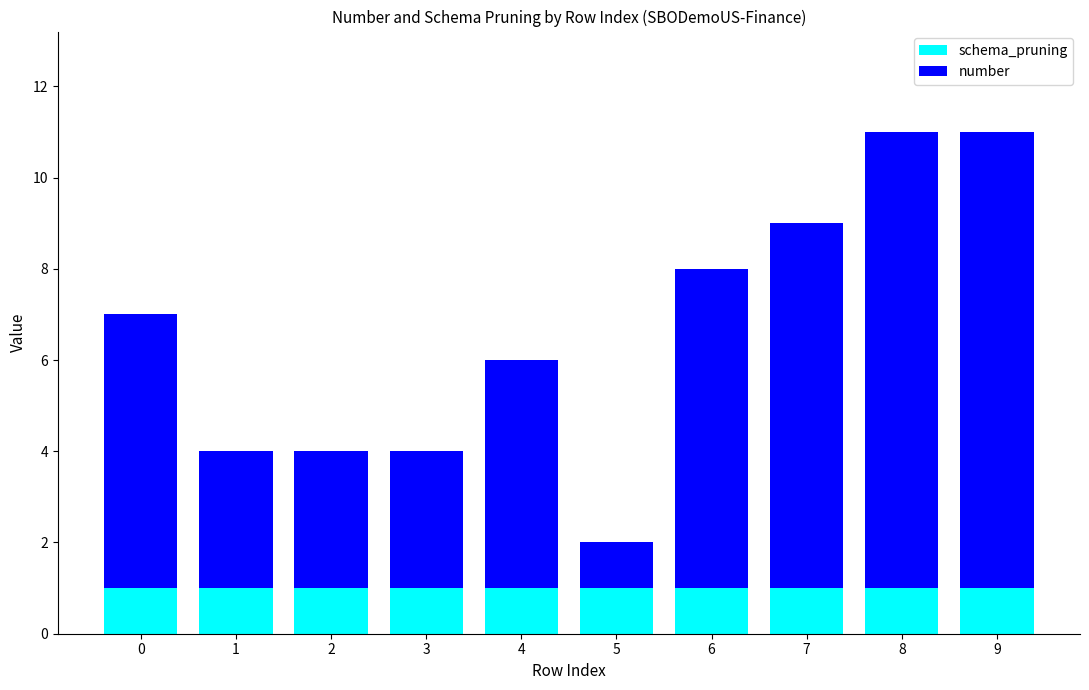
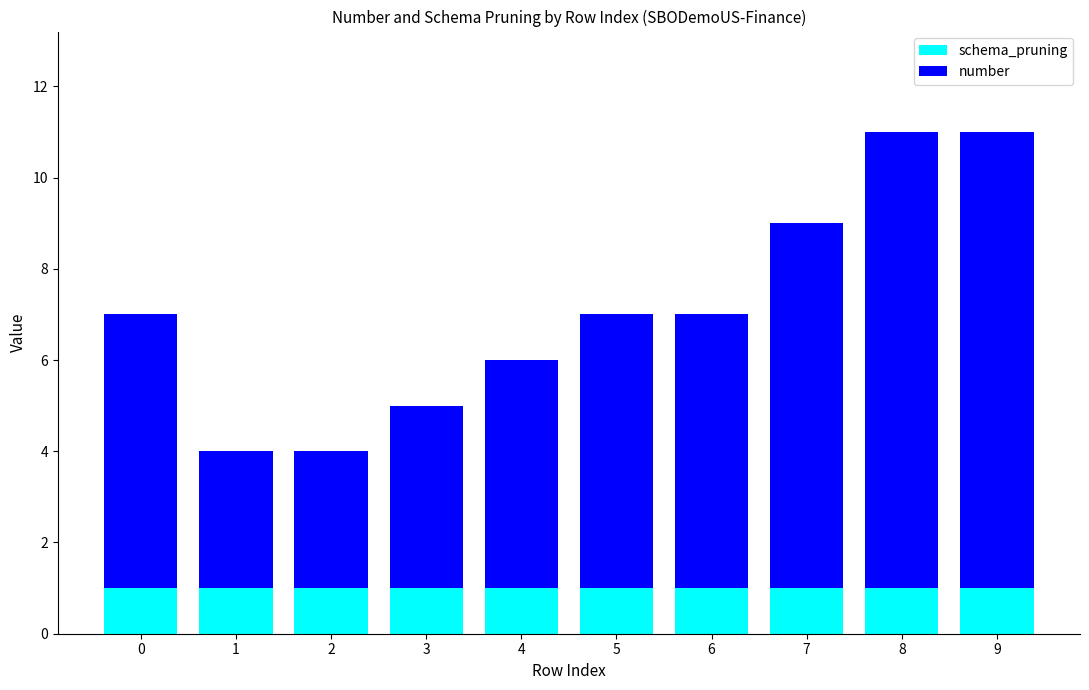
  {
    "schema_pruning": {
      "0": 1,
      "1": 1,
      "2": 1,
      "3": 1,
      "4": 1,
      "5": 1,
      "6": 1,
      "7": 1,
      "8": 1,
      "9": 1
    },
    "number": {
      "0": 6,
      "1": 3,
      "2": 3,
-     "3": 3,
+     "3": 4,
      "4": 5,
-     "5": 1,
-     "6": 7,
+     "5": 6,
+     "6": 6,
      "7": 8,
      "8": 10,
      "9": 10
    }
  }
